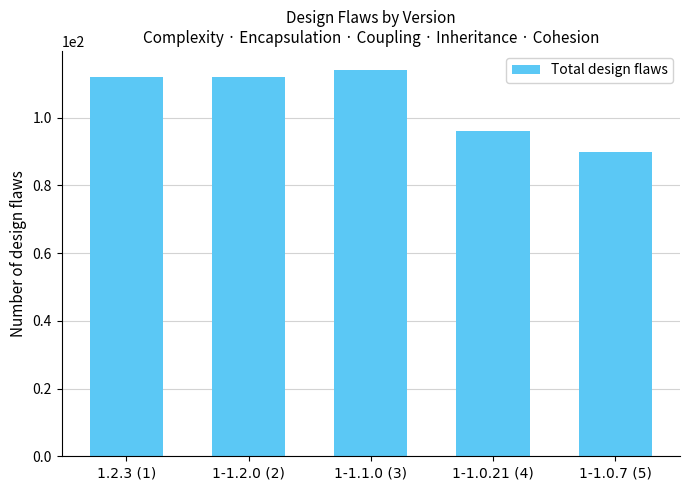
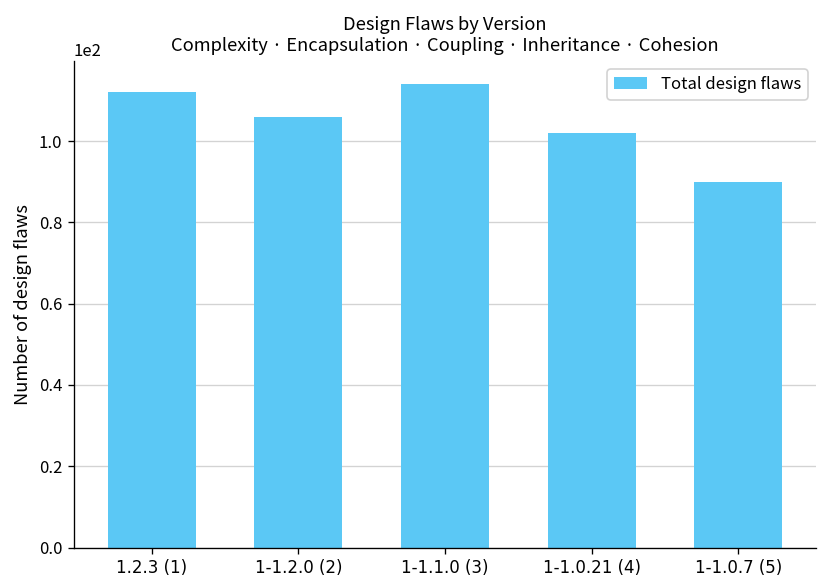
  {
    "1.2.3 (1)": 112,
-   "1-1.2.0 (2)": 112,
+   "1-1.2.0 (2)": 106,
    "1-1.1.0 (3)": 114,
-   "1-1.0.21 (4)": 96,
+   "1-1.0.21 (4)": 102,
    "1-1.0.7 (5)": 90
  }
